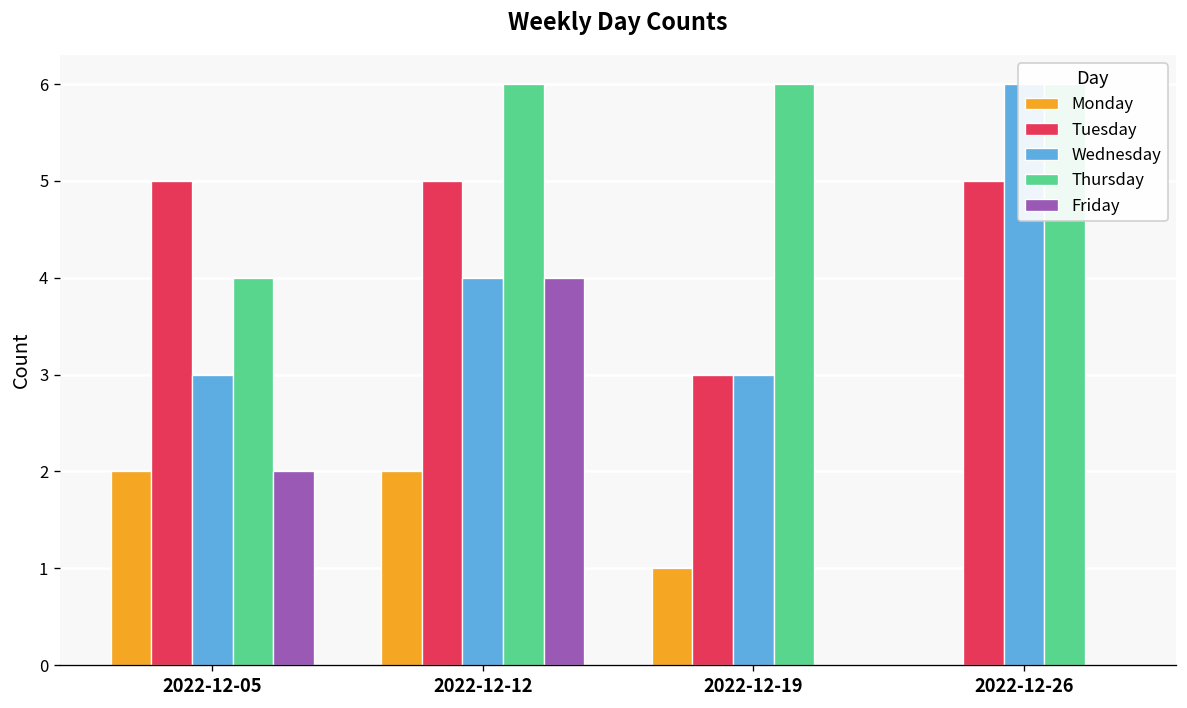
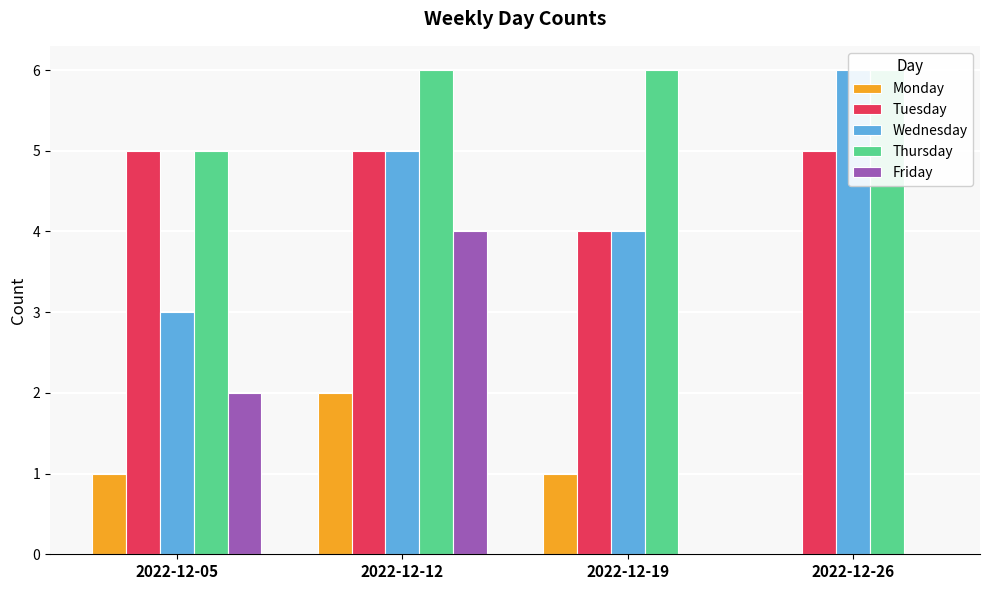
  {
    "Monday": {
-     "2022-12-05": 2,
+     "2022-12-05": 1,
      "2022-12-12": 2,
      "2022-12-19": 1,
      "2022-12-26": 0
    },
    "Tuesday": {
      "2022-12-05": 5,
      "2022-12-12": 5,
-     "2022-12-19": 3,
+     "2022-12-19": 4,
      "2022-12-26": 5
    },
    "Wednesday": {
      "2022-12-05": 3,
-     "2022-12-12": 4,
-     "2022-12-19": 3
+     "2022-12-12": 5,
+     "2022-12-19": 4
    },
    "Thursday": {
-     "2022-12-05": 4,
+     "2022-12-05": 5,
      "2022-12-12": 6,
      "2022-12-19": 6
    },
    "Friday": {
      "2022-12-05": 2,
      "2022-12-12": 4,
      "2022-12-19": 0,
      "2022-12-26": 0
    }
  }
